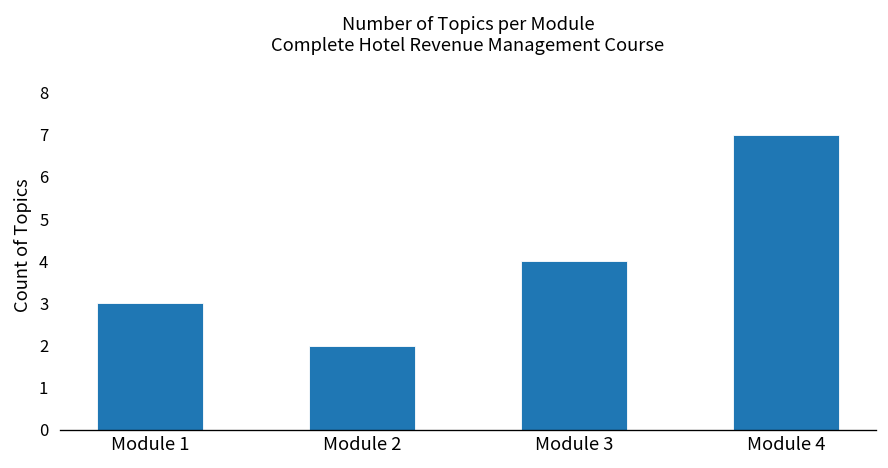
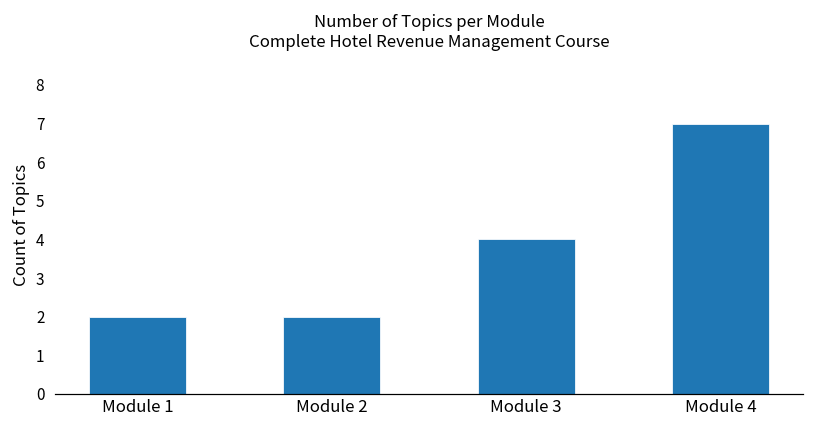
  {
-   "Module 1": 3,
+   "Module 1": 2,
    "Module 2": 2,
    "Module 3": 4,
    "Module 4": 7
  }
